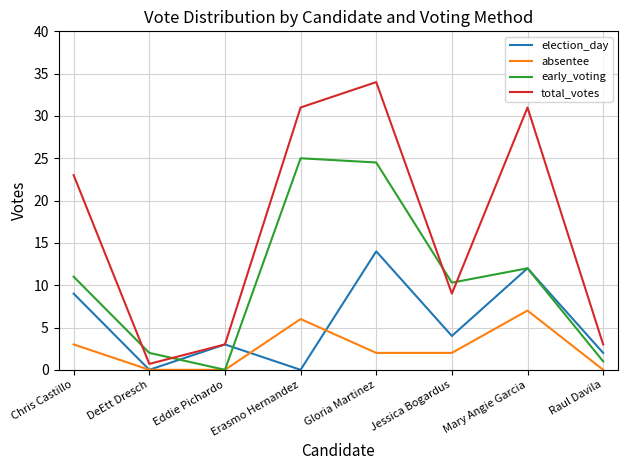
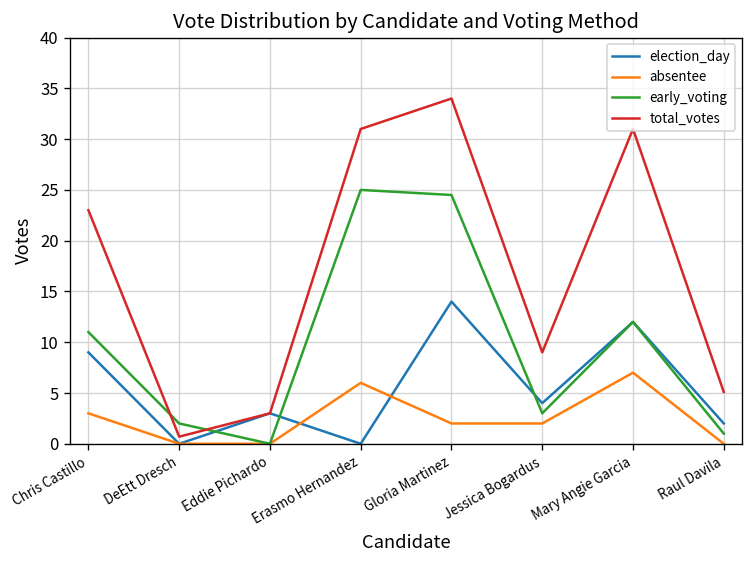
  {
    "election_day": {
      "Chris Castillo": 9,
      "Erasmo Hernandez": 0,
      "Gloria Martinez": 14,
      "Jessica Bogardus": 4,
      "Raul Davila": 2
    },
    "absentee": {
      "Chris Castillo": 3,
      "Erasmo Hernandez": 6,
      "Gloria Martinez": 2,
      "Jessica Bogardus": 2,
      "Mary Angie Garcia": 7,
      "Raul Davila": 0
    },
    "early_voting": {
      "Chris Castillo": 11,
      "DeEtt Dresch": 2,
      "Erasmo Hernandez": 25,
      "Gloria Martinez": 25,
-     "Jessica Bogardus": 10,
+     "Jessica Bogardus": 3,
      "Raul Davila": 1
    },
    "total_votes": {
      "Chris Castillo": 23,
      "DeEtt Dresch": 1,
      "Erasmo Hernandez": 31,
      "Gloria Martinez": 34,
      "Jessica Bogardus": 9,
      "Mary Angie Garcia": 31,
-     "Raul Davila": 3
+     "Raul Davila": 5
    }
  }
